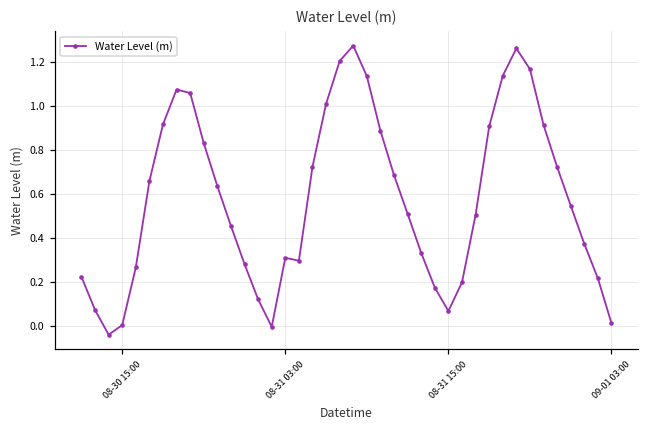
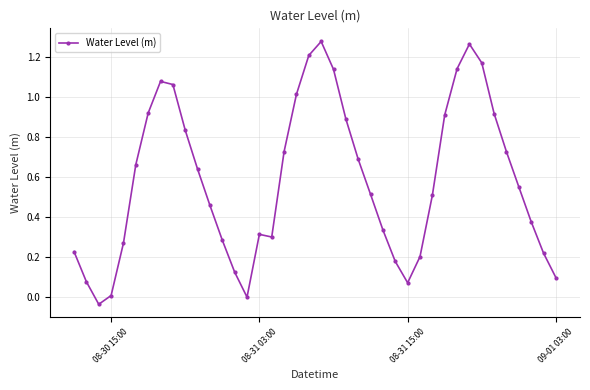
  {
    "08-30 15:00": 0.00,
    "08-31 03:00": 0.31,
    "08-31 15:00": 0.07,
-   "09-01 03:00": 0.01
+   "09-01 03:00": 0.09
  }
